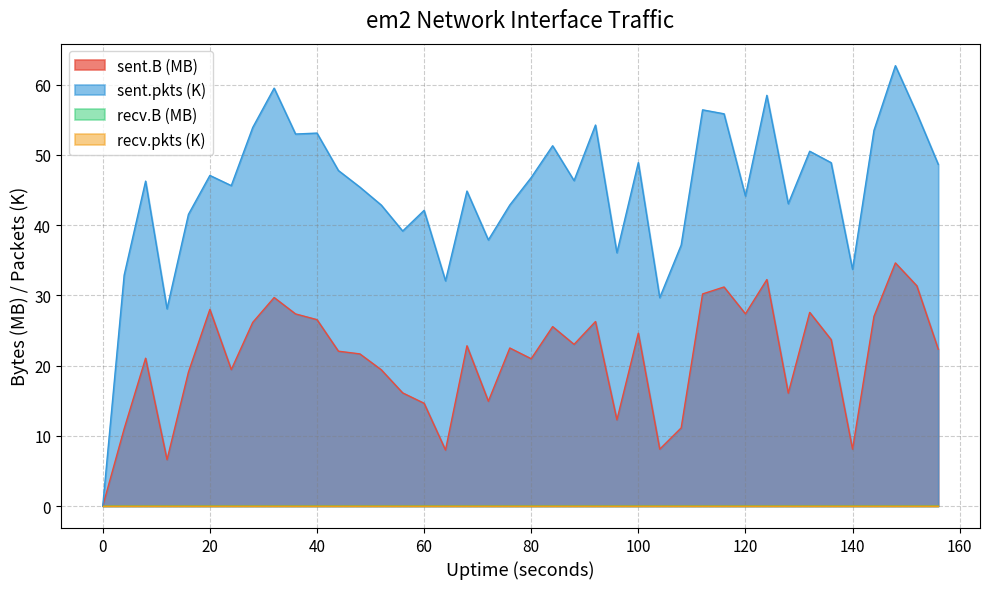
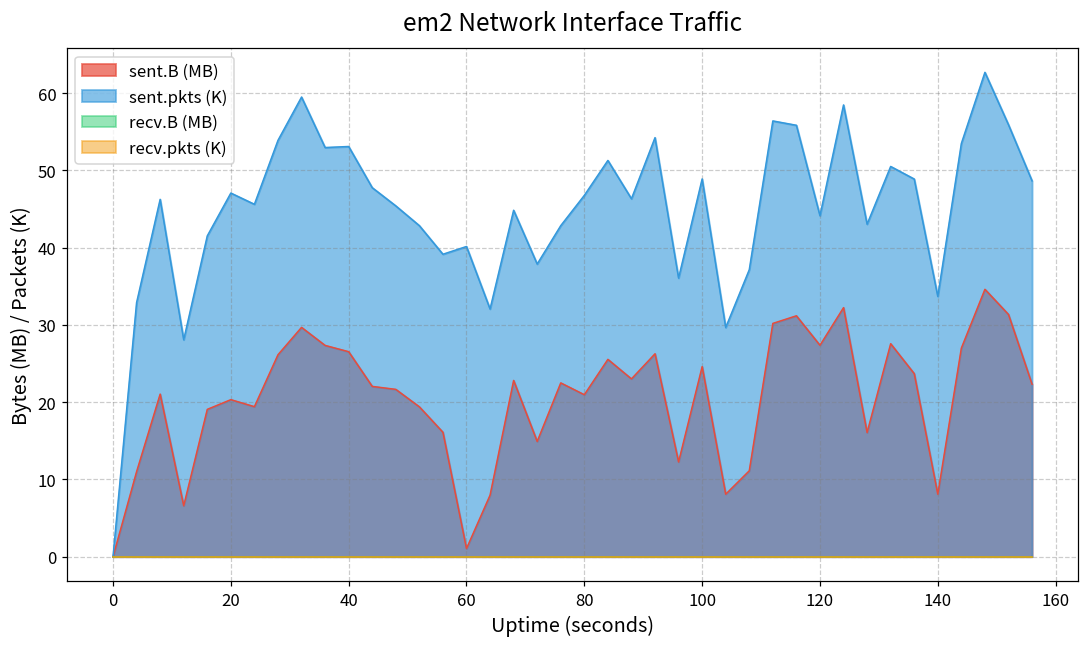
  {
    "sent.B (MB)": {
-     "20": 28,
+     "20": 20,
      "40": 27,
-     "60": 15,
+     "60": 1,
      "80": 21,
      "100": 25,
      "120": 27,
      "140": 8
    },
    "sent.pkts (K)": {
      "20": 47,
      "40": 53,
-     "60": 42,
+     "60": 40,
      "80": 47,
      "100": 49,
      "120": 44,
      "140": 34
    },
    "recv.pkts (K)": {
      "20": 0,
      "40": 0,
      "60": 0,
      "80": 0,
      "100": 0,
      "120": 0,
      "140": 0
    }
  }
